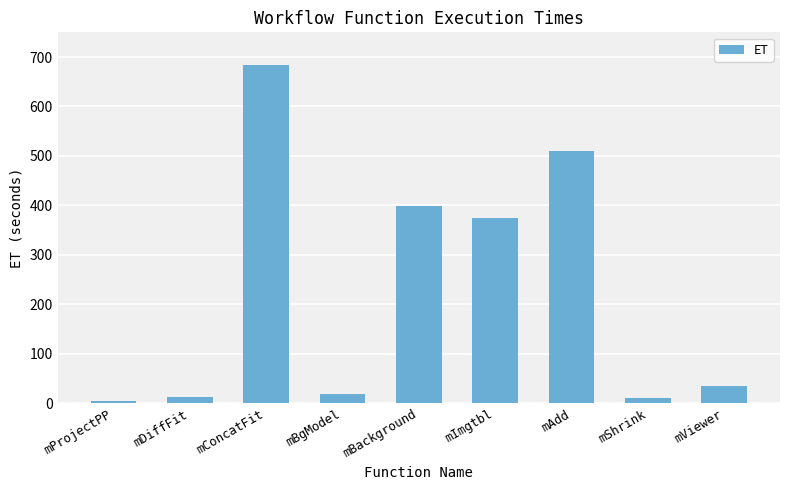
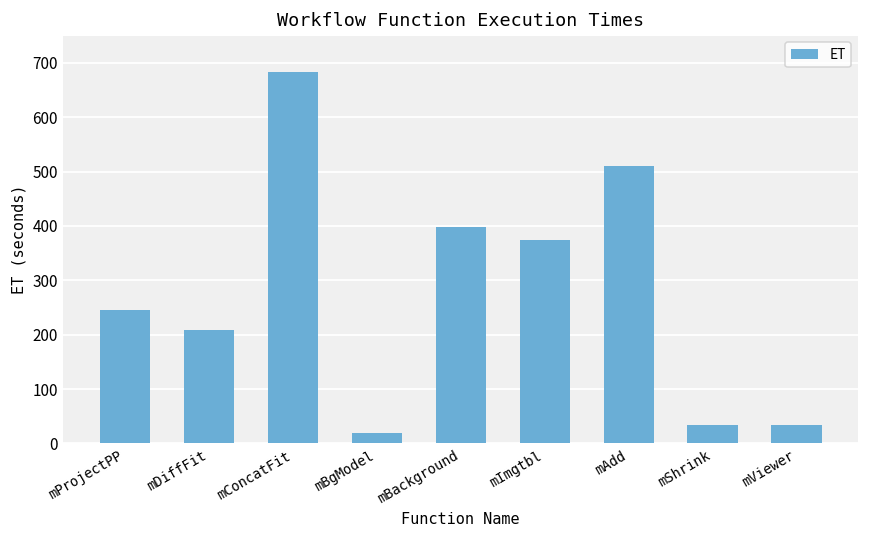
  {
-   "mProjectPP": 0,
-   "mDiffFit": 10,
+   "mProjectPP": 240,
+   "mDiffFit": 210,
    "mConcatFit": 680,
    "mBgModel": 20,
    "mBackground": 400,
    "mImgtbl": 370,
    "mAdd": 510,
-   "mShrink": 10,
+   "mShrink": 30,
    "mViewer": 30
  }
